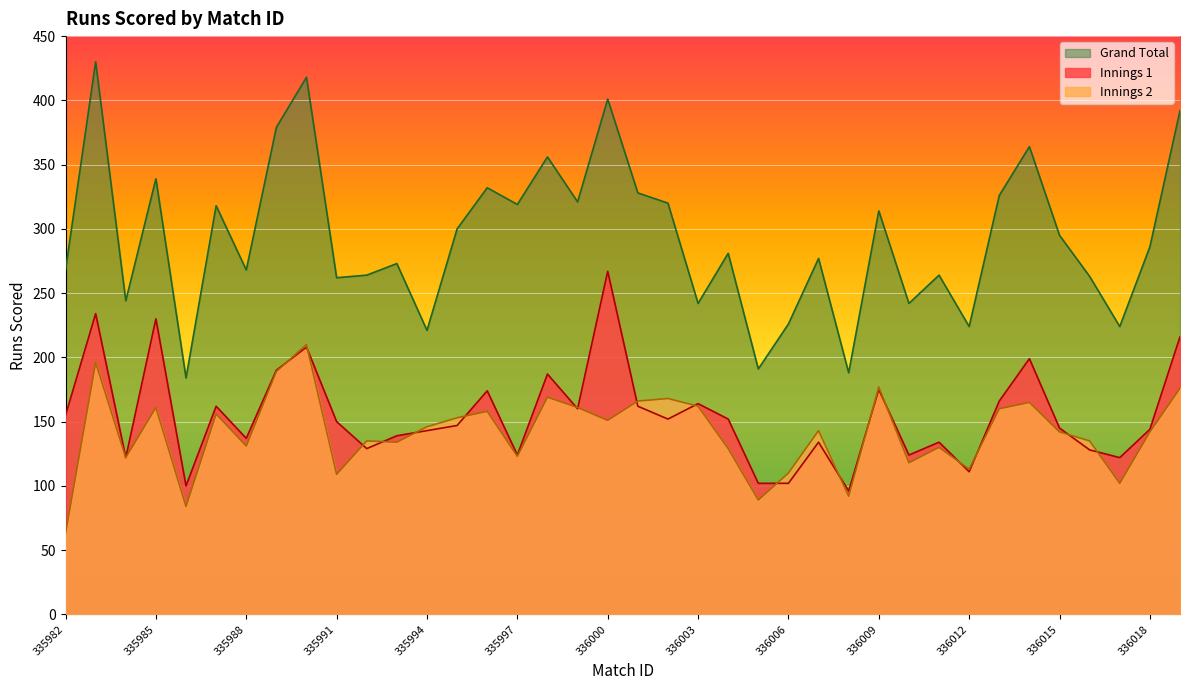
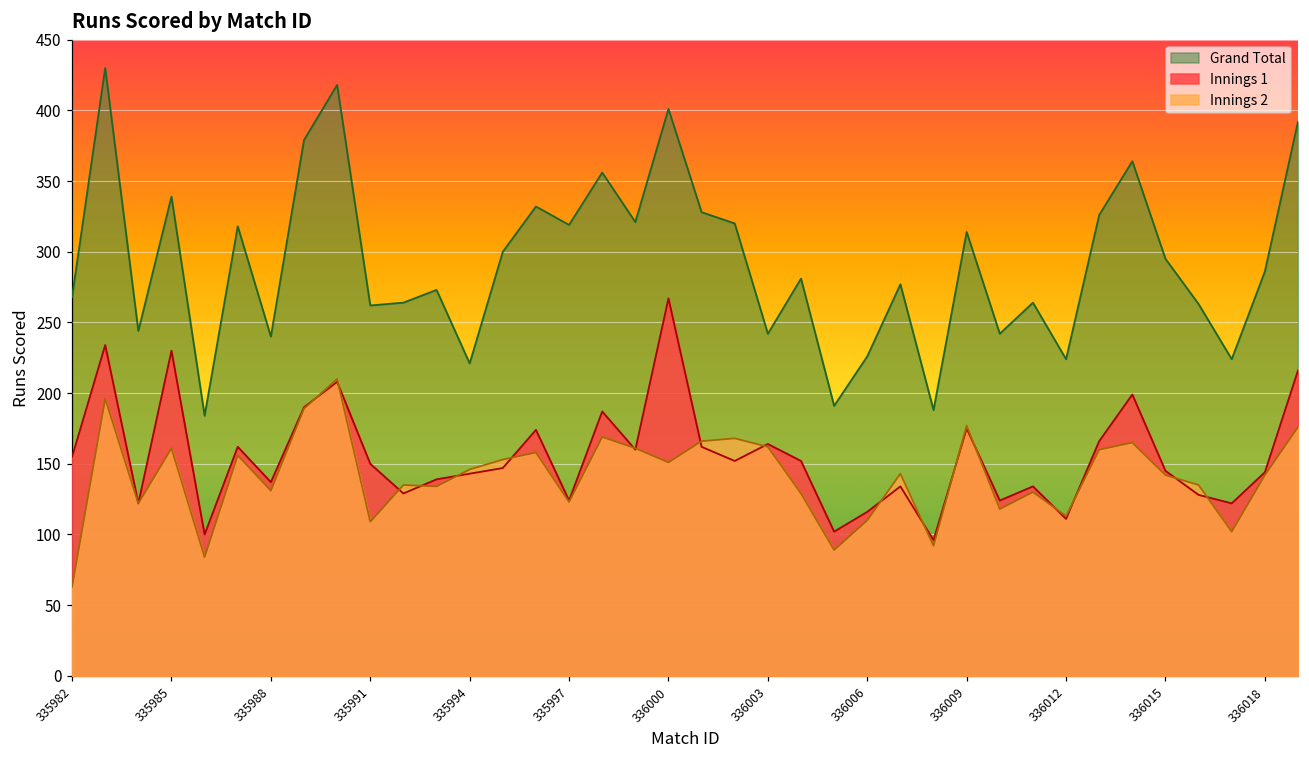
  {
    "Grand Total": {
      "335982": 268,
      "335985": 339,
-     "335988": 268,
+     "335988": 240,
      "335991": 262,
      "335994": 221,
      "335997": 319,
      "336000": 401,
      "336003": 242,
      "336006": 226,
      "336009": 314,
      "336012": 224,
      "336015": 295,
      "336018": 286
    },
    "Innings 1": {
      "335982": 155,
      "335985": 230,
      "335988": 137,
      "335991": 150,
      "335994": 143,
      "336000": 267,
      "336003": 164,
-     "336006": 102,
+     "336006": 116,
      "336009": 175,
      "336012": 111,
      "336015": 145,
      "336018": 144
    },
    "Innings 2": {
      "335982": 63,
      "335985": 161,
      "335988": 131,
      "335991": 109,
      "335994": 146,
      "336000": 151,
      "336003": 162,
      "336006": 110,
      "336009": 177,
      "336012": 113,
      "336015": 142,
      "336018": 142
    }
  }
